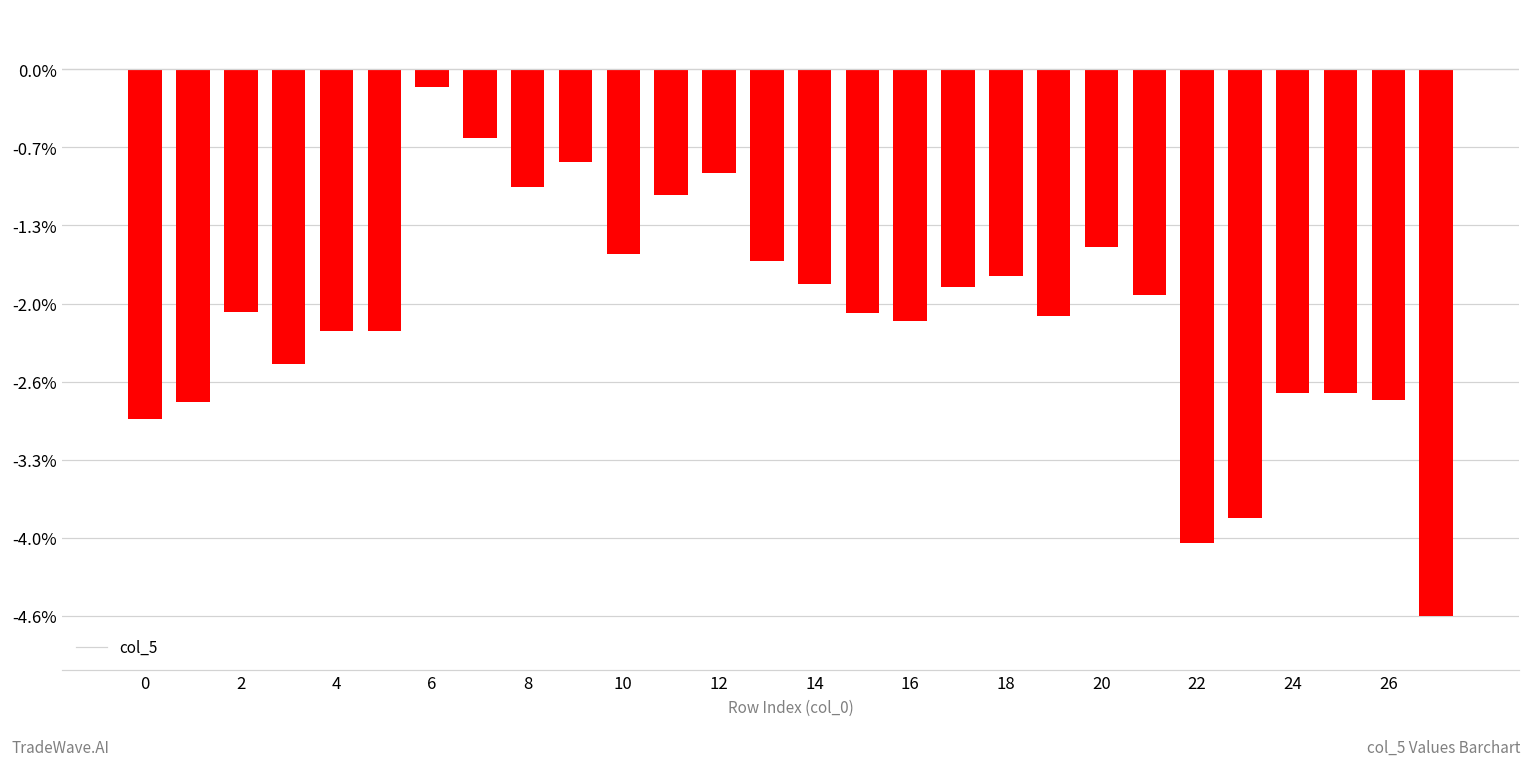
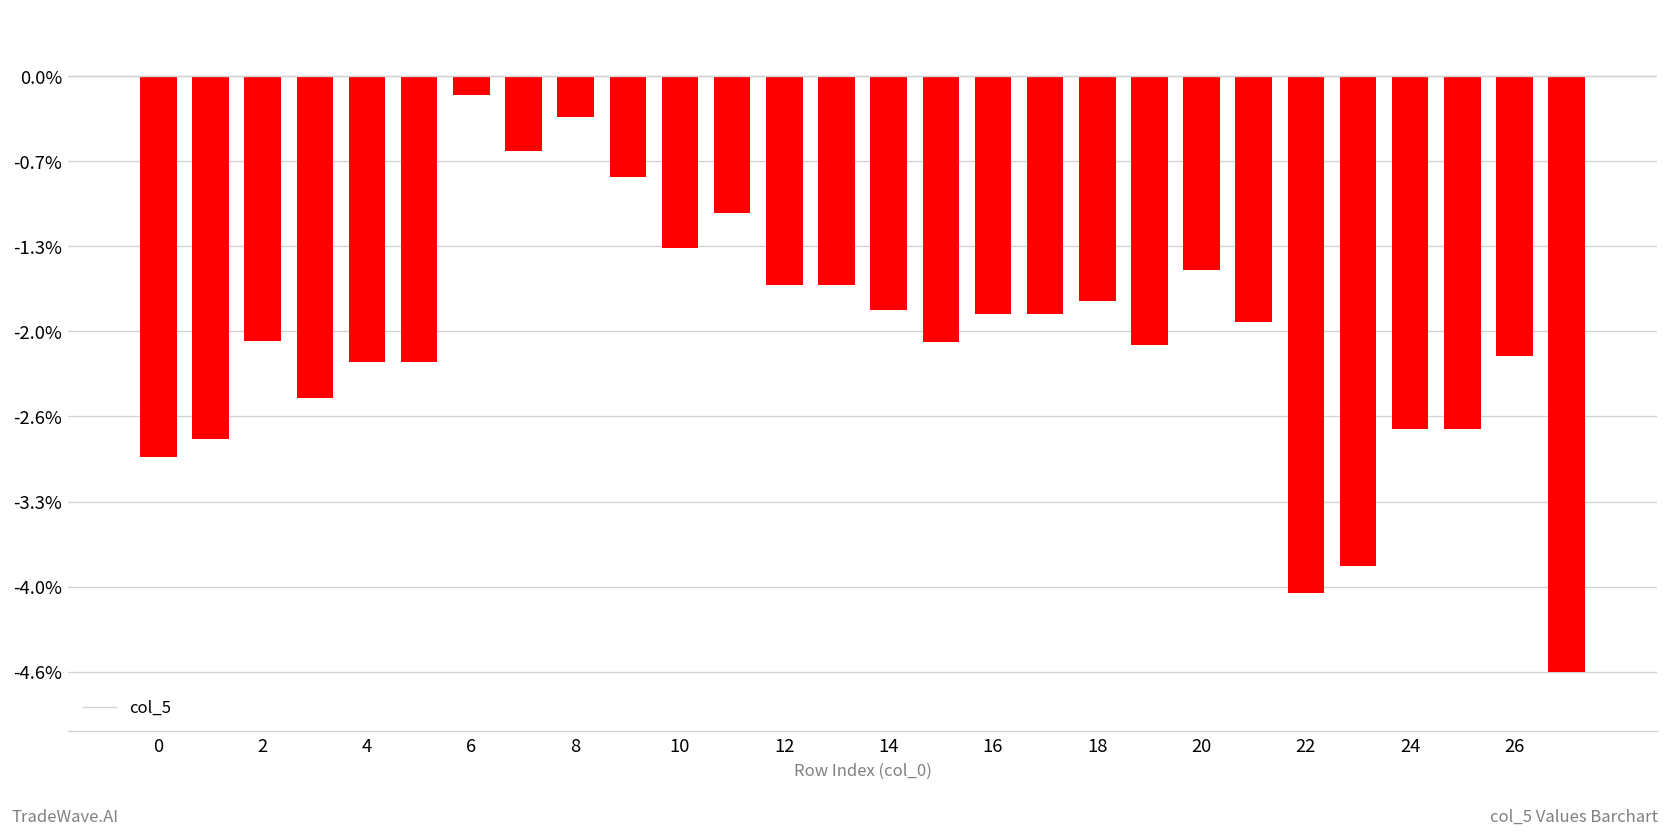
  {
    "0": "-2.95%",
    "2": "-2.05%",
    "4": "-2.21%",
    "6": "-0.15%",
-   "8": "-0.99%",
-   "10": "-1.56%",
-   "12": "-0.87%",
+   "8": "-0.32%",
+   "10": "-1.33%",
+   "12": "-1.62%",
    "14": "-1.81%",
-   "16": "-2.12%",
+   "16": "-1.84%",
    "18": "-1.74%",
    "20": "-1.50%",
    "22": "-4.00%",
    "24": "-2.73%",
-   "26": "-2.79%"
+   "26": "-2.17%"
  }
